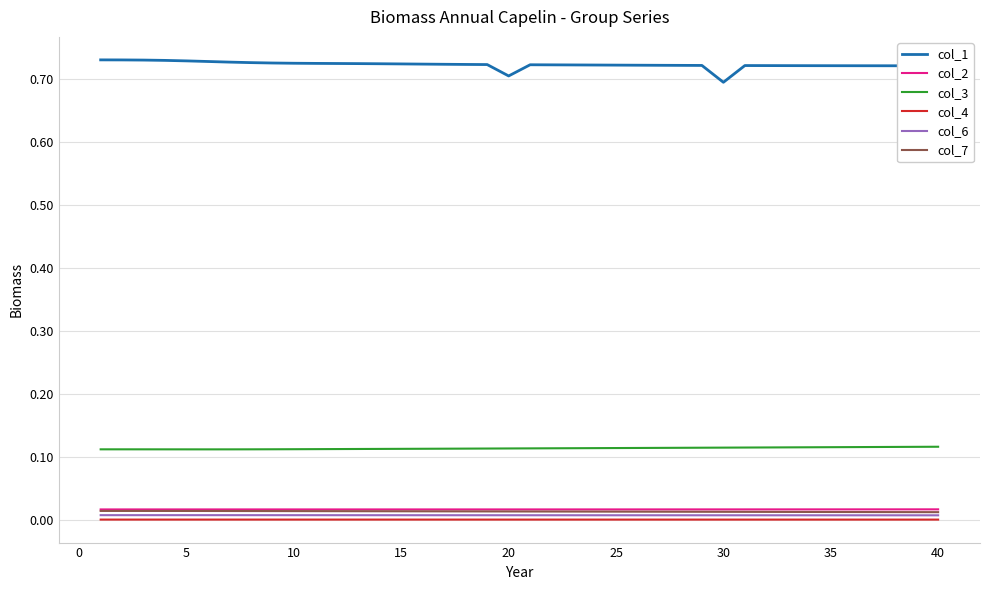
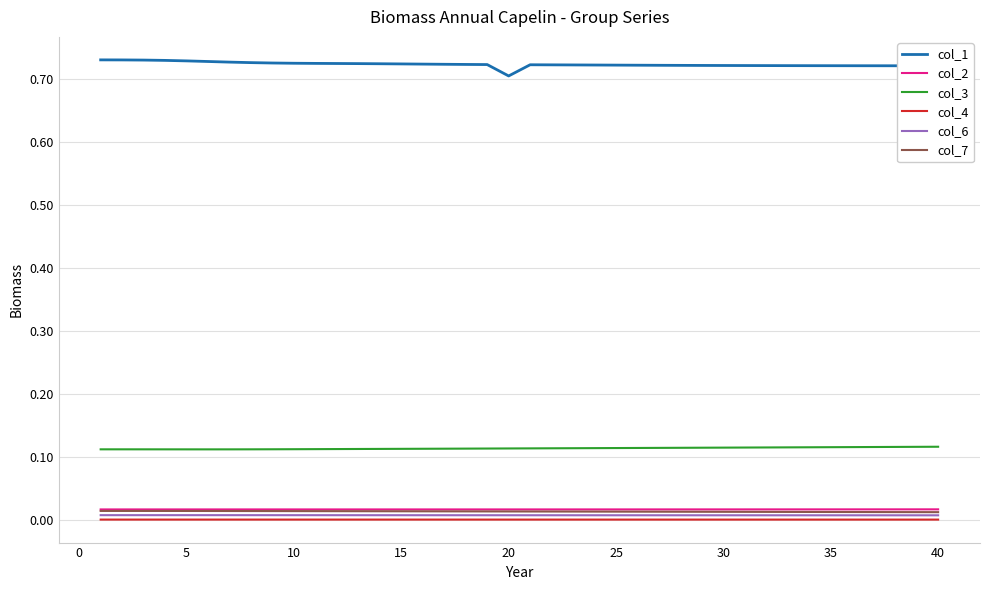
  {
    "col_1": {
      "5": 0.73,
      "10": 0.72,
      "15": 0.72,
      "20": 0.70,
      "25": 0.72,
-     "30": 0.69,
+     "30": 0.72,
      "35": 0.72
    },
    "col_2": {
      "35": 0.02,
      "40": 0.02
    },
    "col_3": {
      "5": 0.11,
      "10": 0.11,
      "15": 0.11,
      "20": 0.11,
      "25": 0.11,
      "30": 0.11,
      "35": 0.12,
      "40": 0.12
    },
    "col_4": {
      "5": 0.00,
      "10": 0.00,
      "15": 0.00,
      "20": 0.00,
      "25": 0.00,
      "30": 0.00,
      "35": 0.00,
      "40": 0.00
    },
    "col_6": {
      "5": 0.01,
      "10": 0.01,
      "15": 0.01,
      "20": 0.01,
      "25": 0.01,
      "30": 0.01,
      "35": 0.01,
      "40": 0.01
    },
    "col_7": {
      "35": 0.01,
      "40": 0.01
    }
  }
